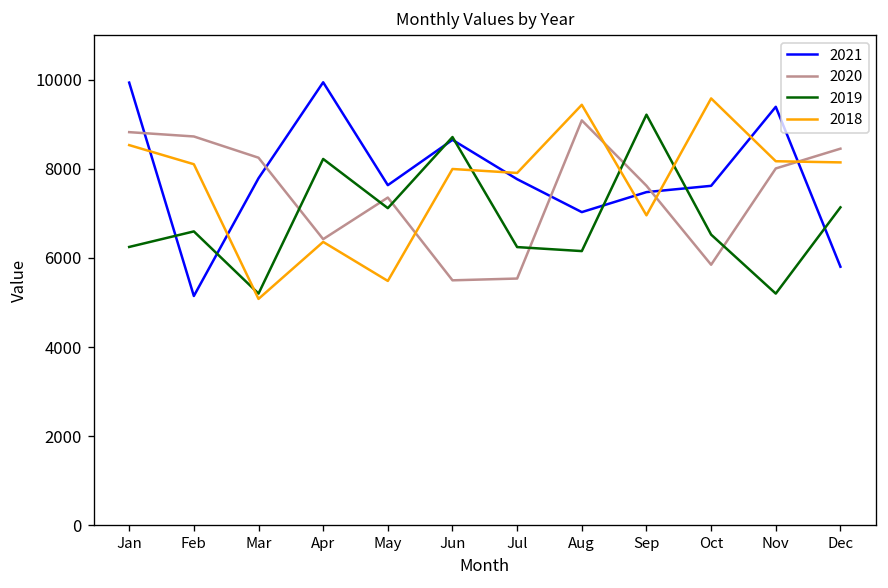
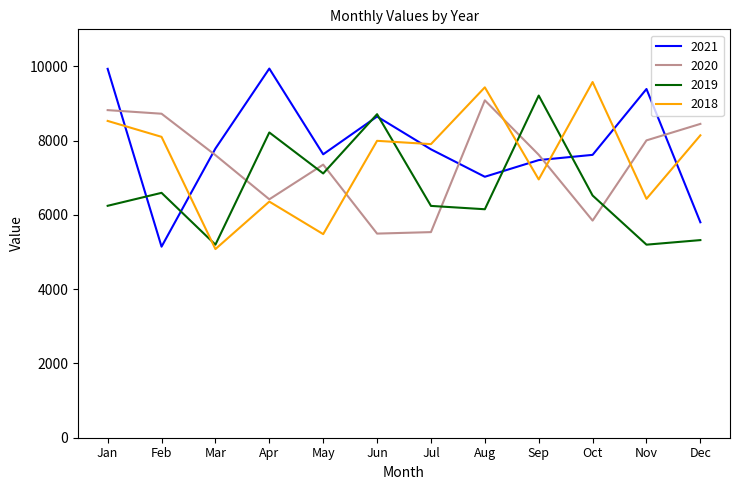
  {
    "2021": {
      "Jan": 9900,
      "Feb": 5100,
      "Mar": 7800,
      "Apr": 9900,
      "May": 7600,
      "Jul": 7800,
      "Aug": 7000,
      "Sep": 7500,
      "Oct": 7600,
      "Nov": 9400,
      "Dec": 5800
    },
    "2020": {
      "Jan": 8800,
      "Feb": 8700,
-     "Mar": 8300,
+     "Mar": 7600,
      "May": 7400,
      "Jun": 5500,
      "Jul": 5500,
      "Aug": 9100,
      "Sep": 7600,
      "Oct": 5800,
      "Nov": 8000,
      "Dec": 8500
    },
    "2019": {
      "Jan": 6200,
      "Feb": 6600,
      "Mar": 5200,
      "Apr": 8200,
      "May": 7100,
      "Jul": 6200,
      "Aug": 6200,
      "Sep": 9200,
      "Oct": 6500,
      "Nov": 5200,
-     "Dec": 7100
+     "Dec": 5300
    },
    "2018": {
      "Jan": 8500,
      "Feb": 8100,
      "Mar": 5100,
      "May": 5500,
      "Jun": 8000,
      "Jul": 7900,
      "Aug": 9400,
      "Sep": 7000,
      "Oct": 9600,
-     "Nov": 8200,
+     "Nov": 6400,
      "Dec": 8100
    }
  }
